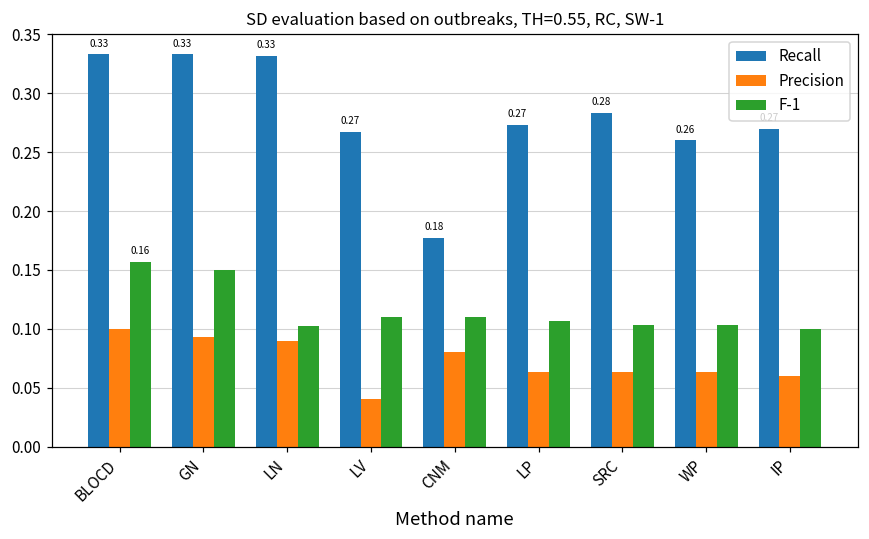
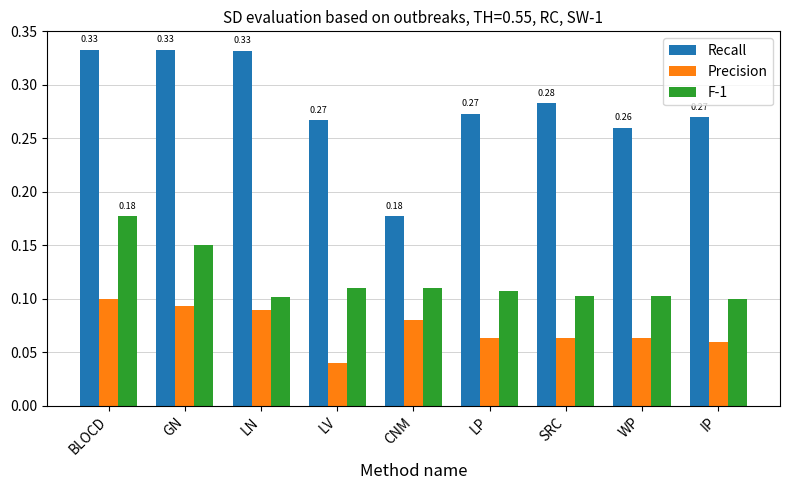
  {
    "Recall": {
      "BLOCD": 0.33,
      "GN": 0.33,
      "LN": 0.33,
      "LV": 0.27,
      "CNM": 0.18,
      "LP": 0.27,
      "SRC": 0.28,
      "WP": 0.26
    },
    "Precision": {
      "BLOCD": 0.100,
      "GN": 0.093,
      "LN": 0.090,
      "LV": 0.040,
      "CNM": 0.080,
      "LP": 0.063,
      "SRC": 0.063,
      "WP": 0.063,
      "IP": 0.060
    },
    "F-1": {
-     "BLOCD": 0.16
+     "BLOCD": 0.18
    }
  }
